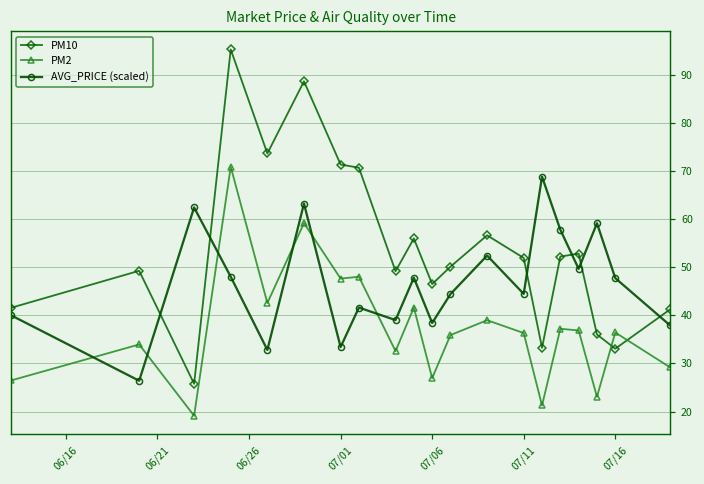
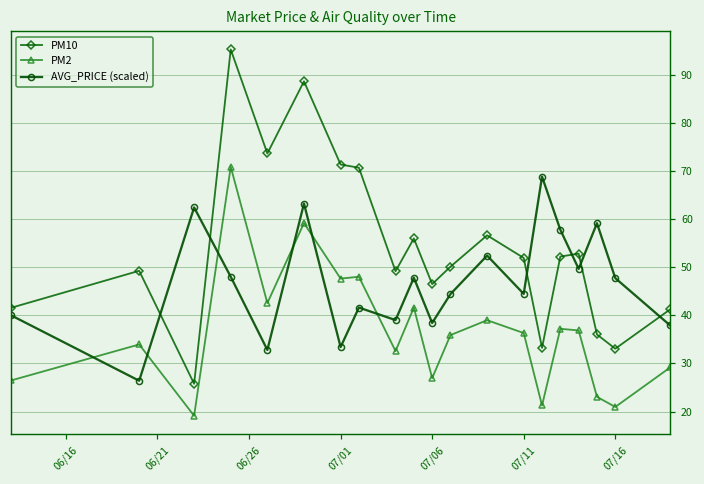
  {
    "PM2": {
      "07/01": 48,
      "07/06": 27,
      "07/11": 36,
-     "07/16": 36
+     "07/16": 21
    }
  }
